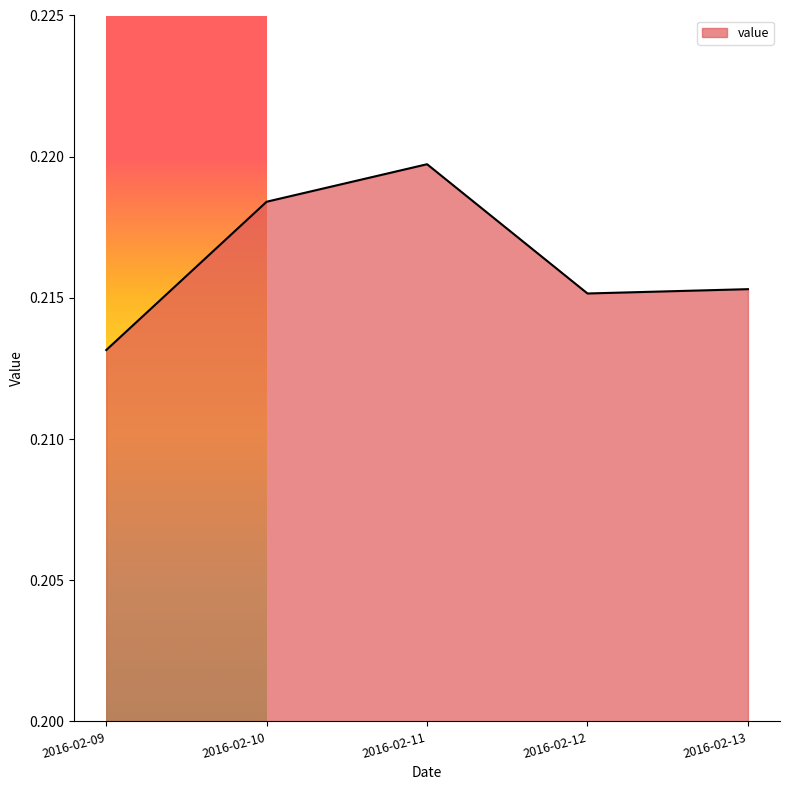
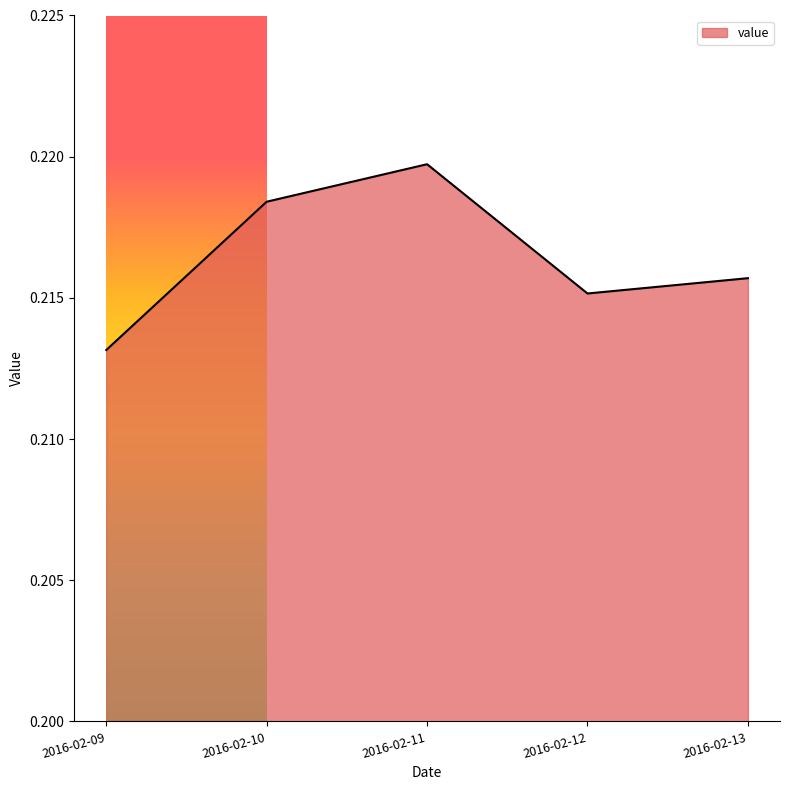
  {
    "2016-02-09": 0.2132,
    "2016-02-10": 0.2184,
    "2016-02-11": 0.2197,
    "2016-02-12": 0.2152,
-   "2016-02-13": 0.2153
+   "2016-02-13": 0.2157
  }
